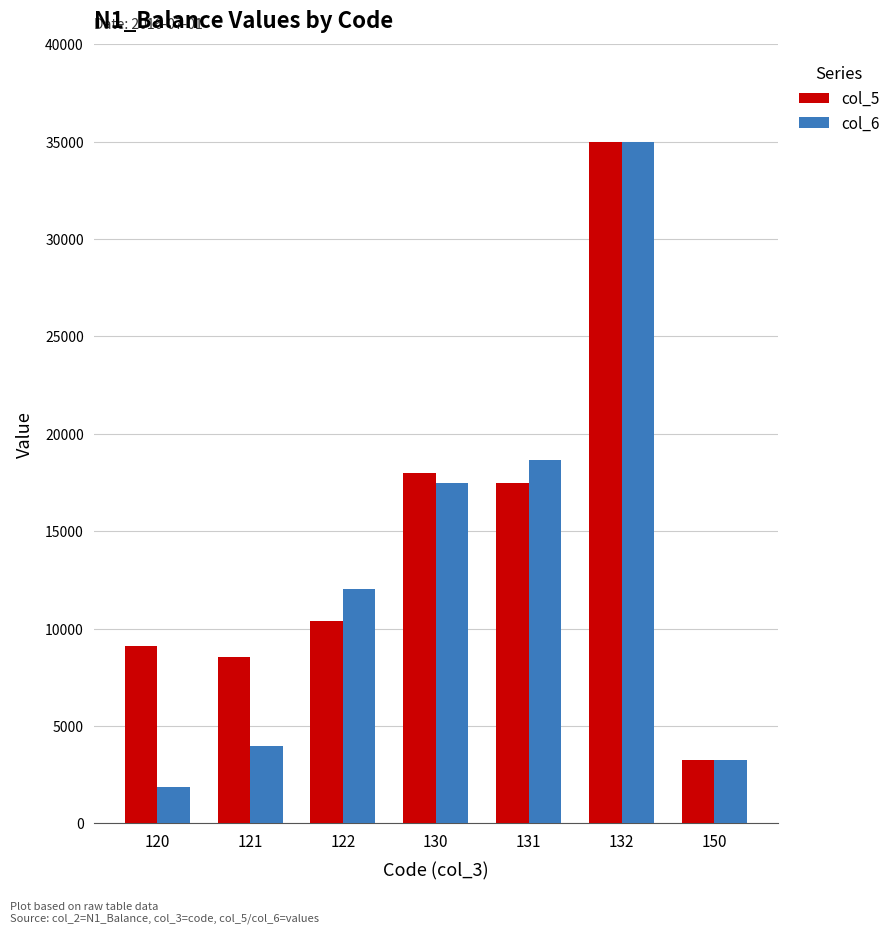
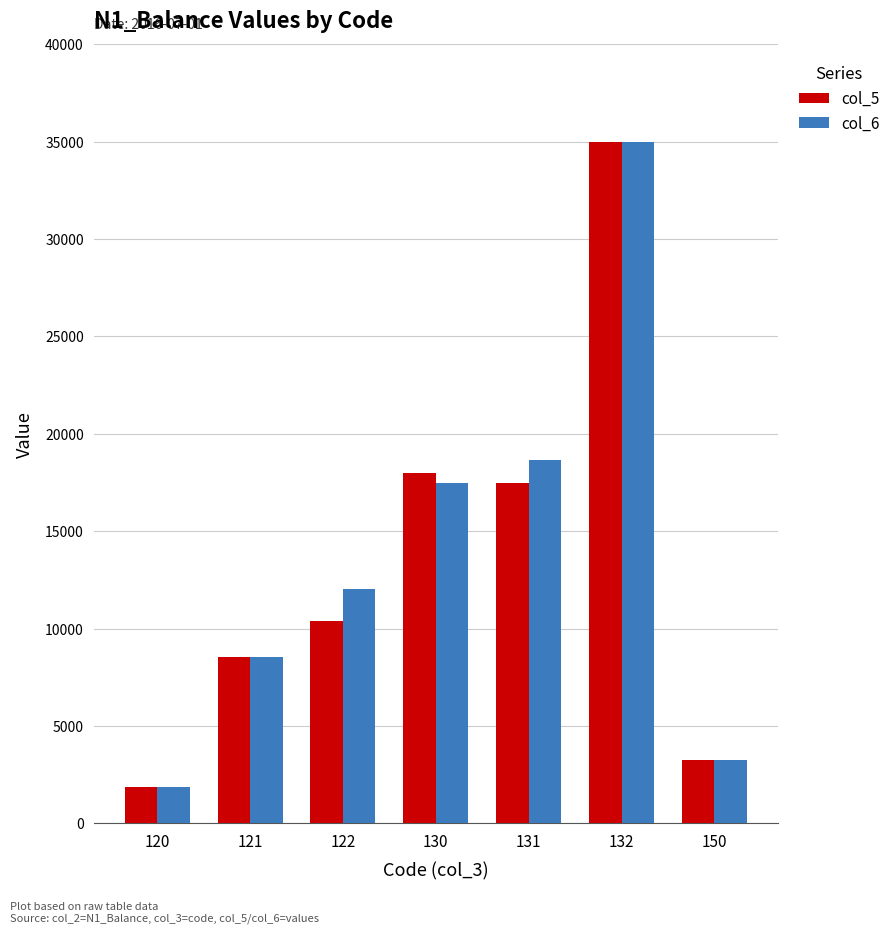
  {
    "col_5": {
-     "120": 9100,
+     "120": 1900,
      "121": 8500,
      "122": 10400,
      "130": 18000,
      "131": 17500,
      "132": 35000,
      "150": 3300
    },
    "col_6": {
      "120": 1900,
-     "121": 4000,
+     "121": 8500,
      "122": 12000,
      "130": 17500,
      "131": 18600,
      "132": 35000,
      "150": 3300
    }
  }
